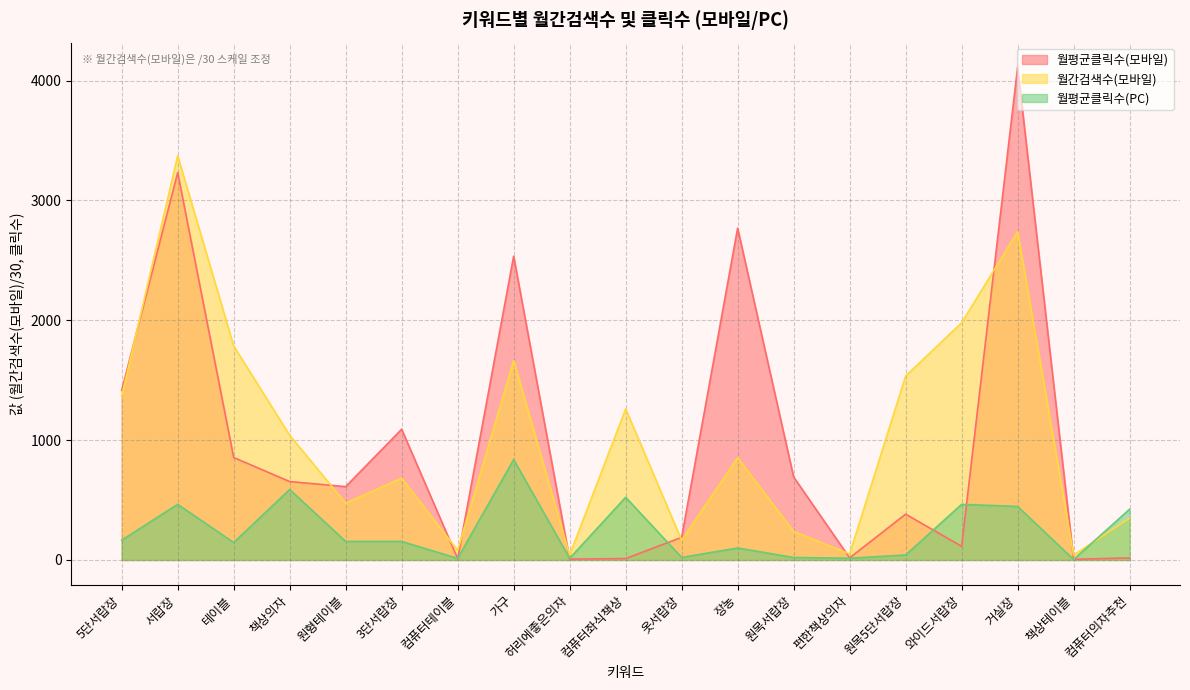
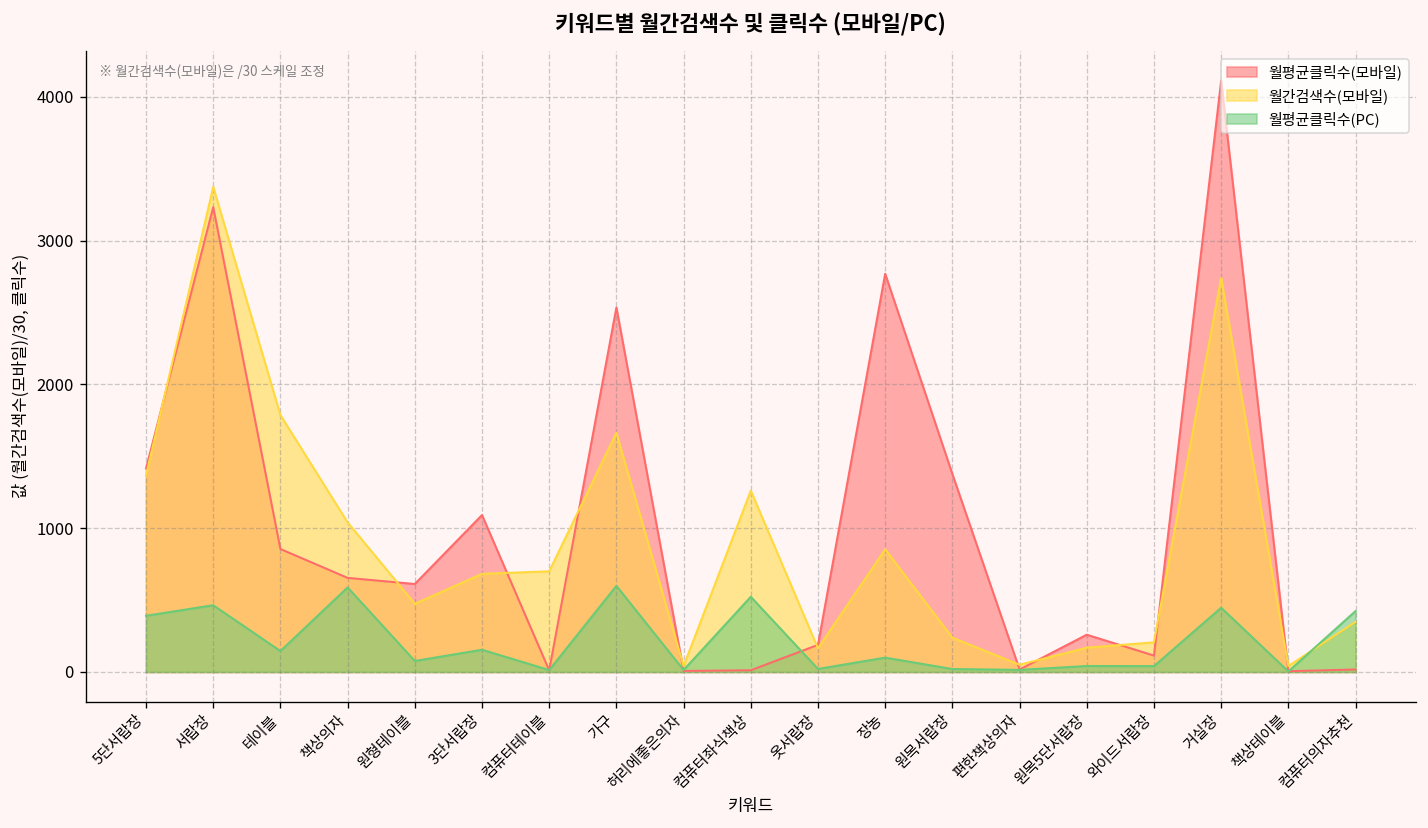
  {
    "월평균클릭수(모바일)": {
      "5단서랍장": 1420,
      "서랍장": 3230,
      "테이블": 860,
      "책상의자": 650,
      "원형테이블": 610,
      "3단서랍장": 1090,
      "가구": 2530,
      "컴퓨터좌식책상": 10,
      "옷서랍장": 190,
      "장농": 2770,
-     "원목서랍장": 690,
-     "원목5단서랍장": 380,
+     "원목서랍장": 1380,
+     "원목5단서랍장": 260,
      "와이드서랍장": 110,
      "컴퓨터의자추천": 20
    },
    "월간검색수(모바일)": {
      "5단서랍장": 1370,
      "서랍장": 3370,
      "테이블": 1790,
      "책상의자": 1040,
      "원형테이블": 470,
      "3단서랍장": 680,
-     "컴퓨터테이블": 80,
+     "컴퓨터테이블": 700,
      "가구": 1660,
      "허리에좋은의자": 40,
      "컴퓨터좌식책상": 1260,
      "옷서랍장": 160,
      "장농": 850,
      "원목서랍장": 240,
      "편한책상의자": 50,
-     "원목5단서랍장": 1530,
-     "와이드서랍장": 1980,
+     "원목5단서랍장": 170,
+     "와이드서랍장": 210,
      "거실장": 2740,
      "책상테이블": 40,
      "컴퓨터의자추천": 350
    },
    "월평균클릭수(PC)": {
-     "5단서랍장": 170,
+     "5단서랍장": 390,
      "서랍장": 460,
      "테이블": 150,
      "책상의자": 590,
-     "원형테이블": 150,
+     "원형테이블": 80,
      "3단서랍장": 150,
-     "가구": 840,
+     "가구": 600,
      "컴퓨터좌식책상": 520,
      "옷서랍장": 20,
      "장농": 100,
      "원목서랍장": 20,
      "원목5단서랍장": 40,
-     "와이드서랍장": 460,
+     "와이드서랍장": 40,
      "거실장": 450,
      "컴퓨터의자추천": 420
    }
  }
